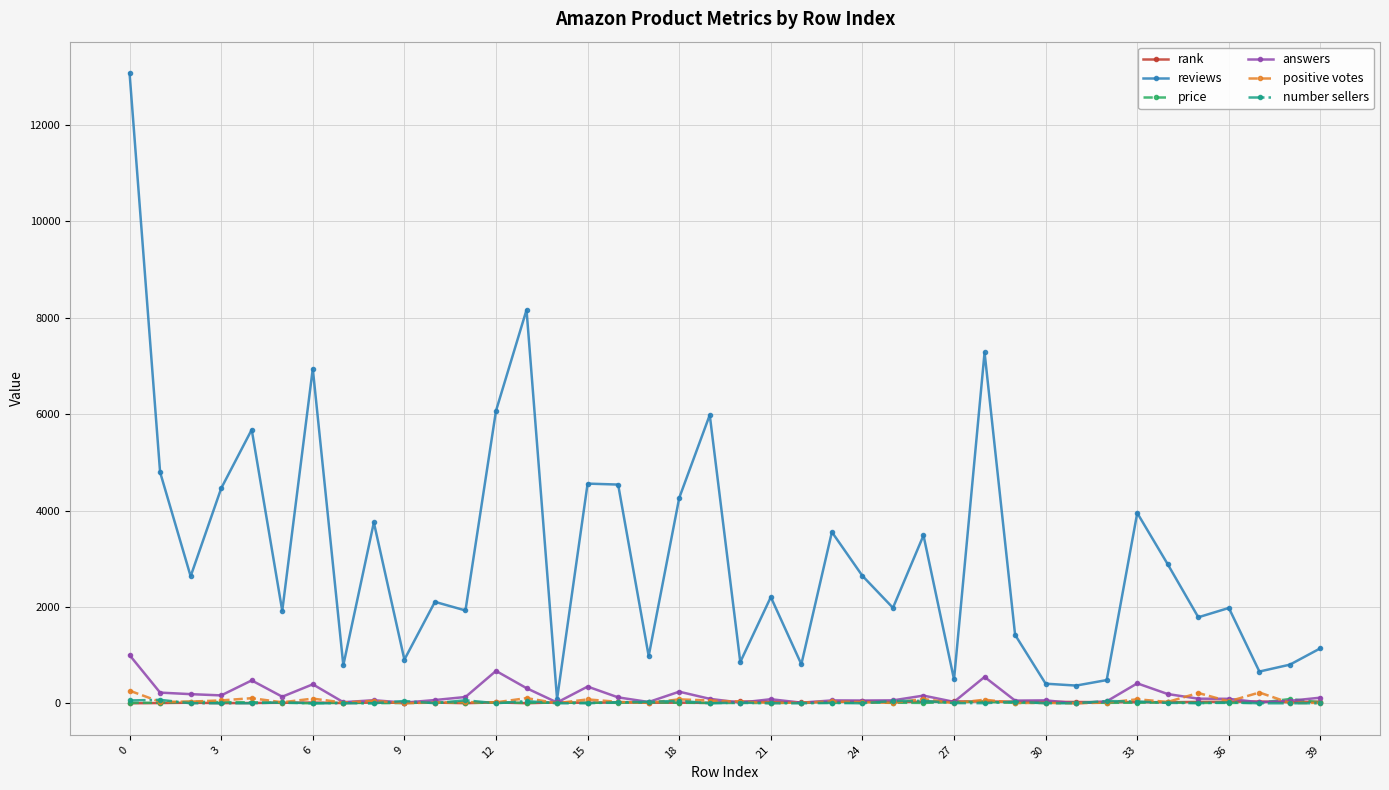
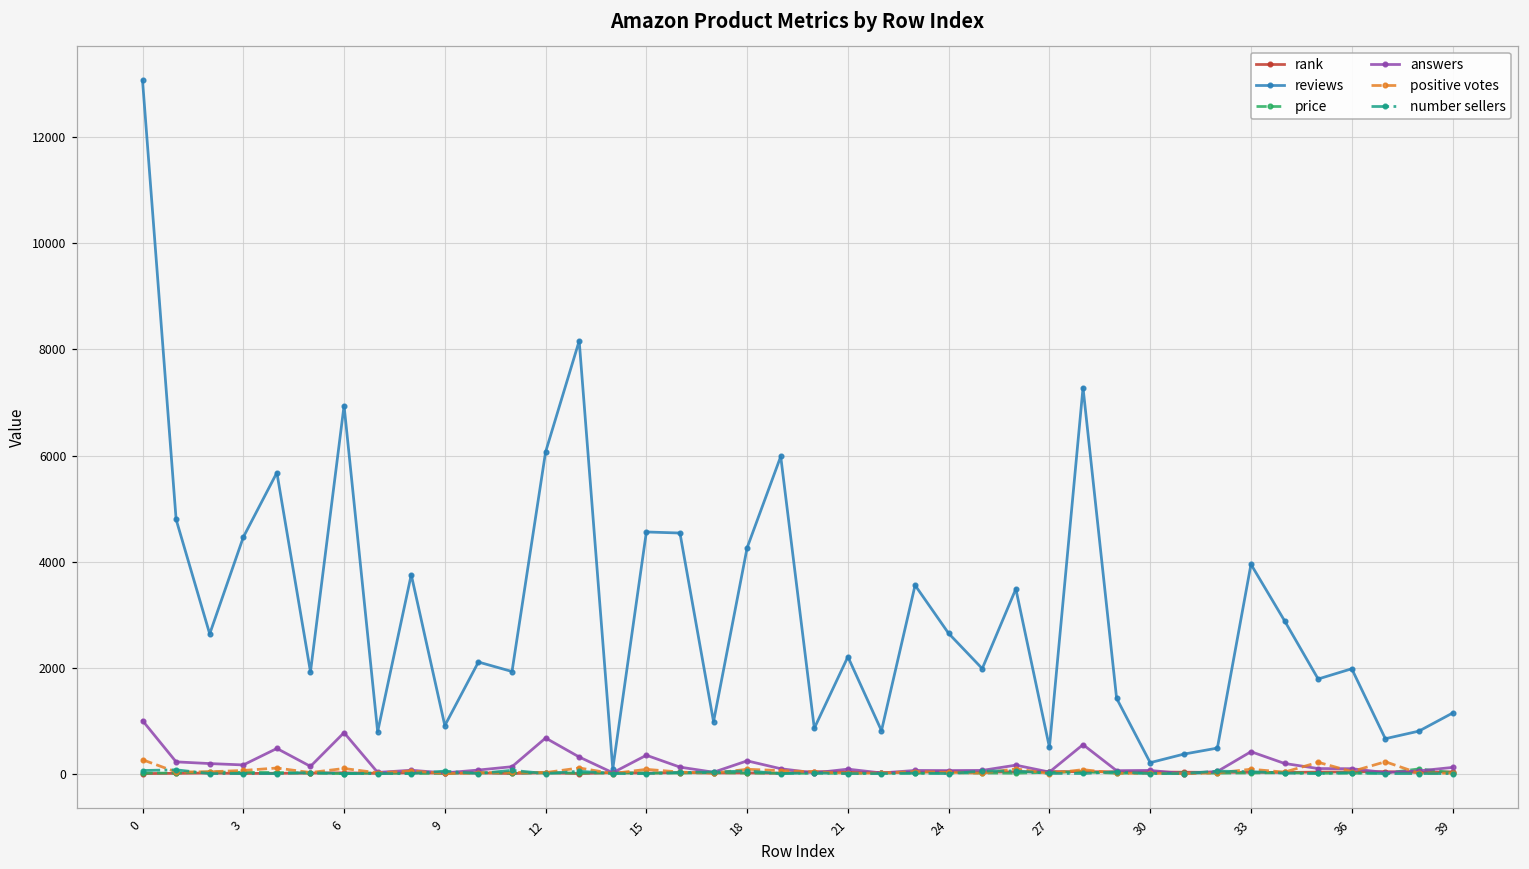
  {
    "reviews": {
      "0": 13100,
      "3": 4500,
      "6": 6900,
      "9": 900,
      "12": 6100,
      "15": 4600,
      "18": 4300,
      "21": 2200,
      "24": 2600,
      "27": 500,
-     "30": 400,
+     "30": 200,
      "33": 3900,
      "36": 2000,
      "39": 1100
    },
    "answers": {
      "0": 1000,
      "3": 200,
-     "6": 400,
+     "6": 800,
      "12": 700,
      "15": 300,
      "18": 200,
      "21": 100,
      "33": 400,
      "36": 100,
      "39": 100
    },
    "positive votes": {
      "0": 300,
      "6": 100,
      "15": 100
    }
  }
